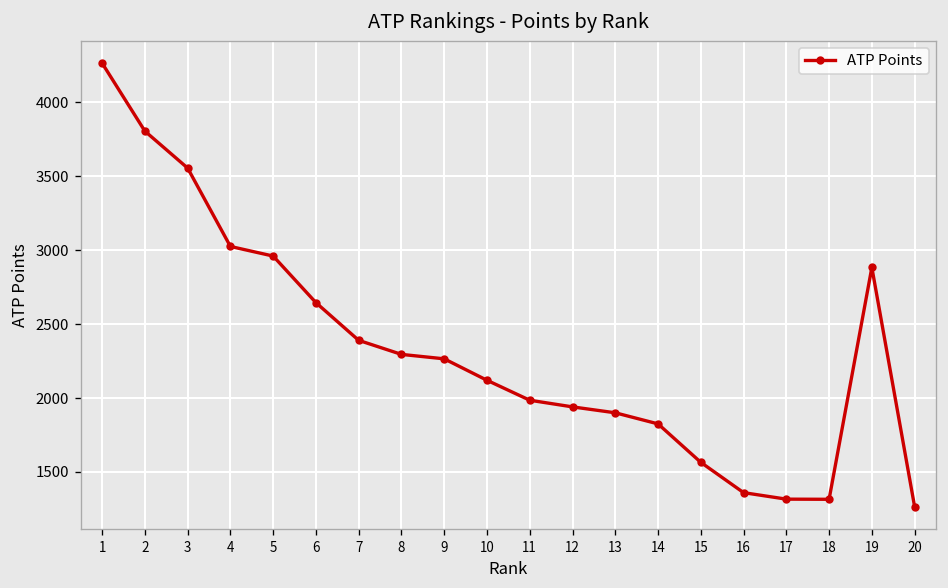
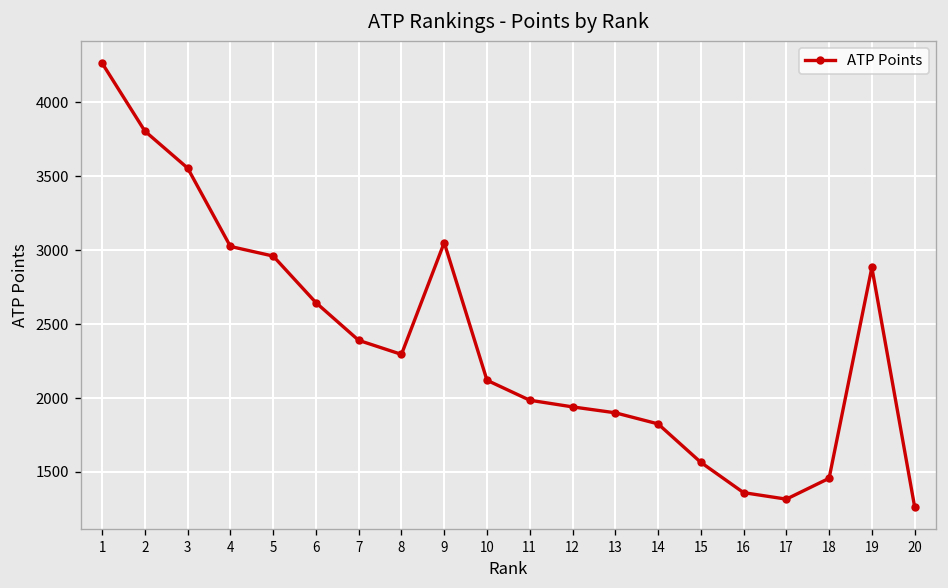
  {
    "1": 4270,
    "2": 3810,
    "3": 3560,
    "4": 3030,
    "5": 2960,
    "6": 2650,
    "7": 2390,
    "8": 2300,
-   "9": 2270,
+   "9": 3050,
    "10": 2120,
    "11": 1990,
    "12": 1940,
    "13": 1900,
    "14": 1830,
    "15": 1570,
    "16": 1360,
    "17": 1320,
-   "18": 1320,
+   "18": 1460,
    "19": 2880,
    "20": 1270
  }
